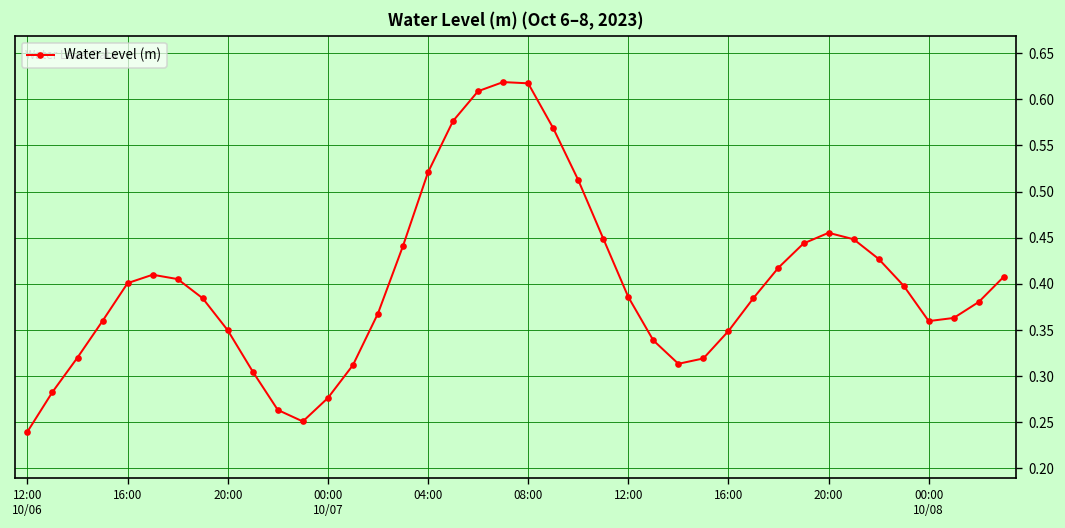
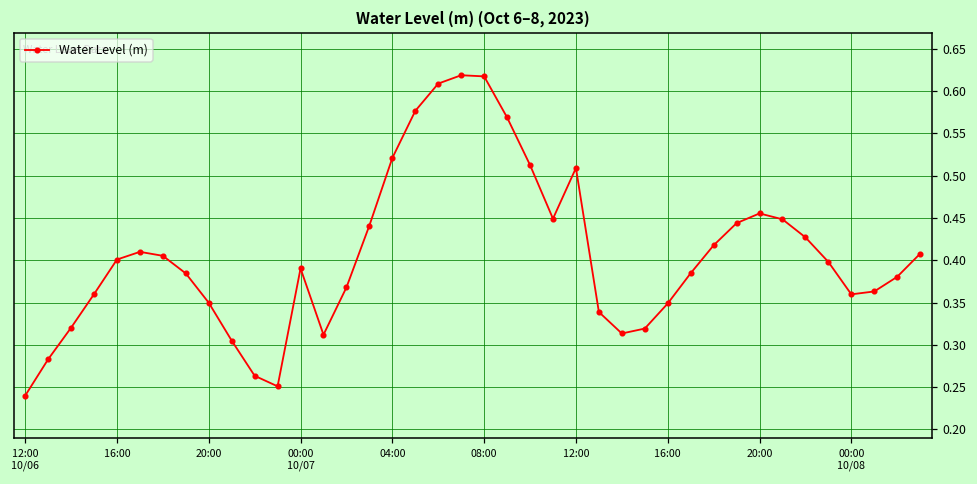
  {
    "12:00 10/06": 0.24,
-   "00:00 10/07": 0.28,
+   "00:00 10/07": 0.39,
    "04:00": 0.52,
    "08:00": 0.62,
-   "12:00": 0.39,
+   "12:00": 0.51,
    "00:00 10/08": 0.36
  }
